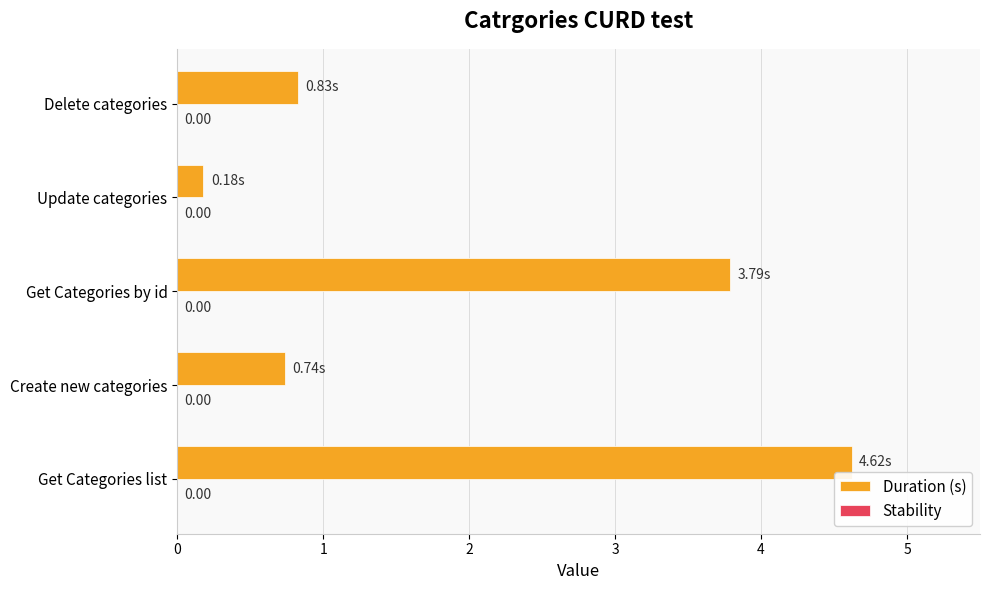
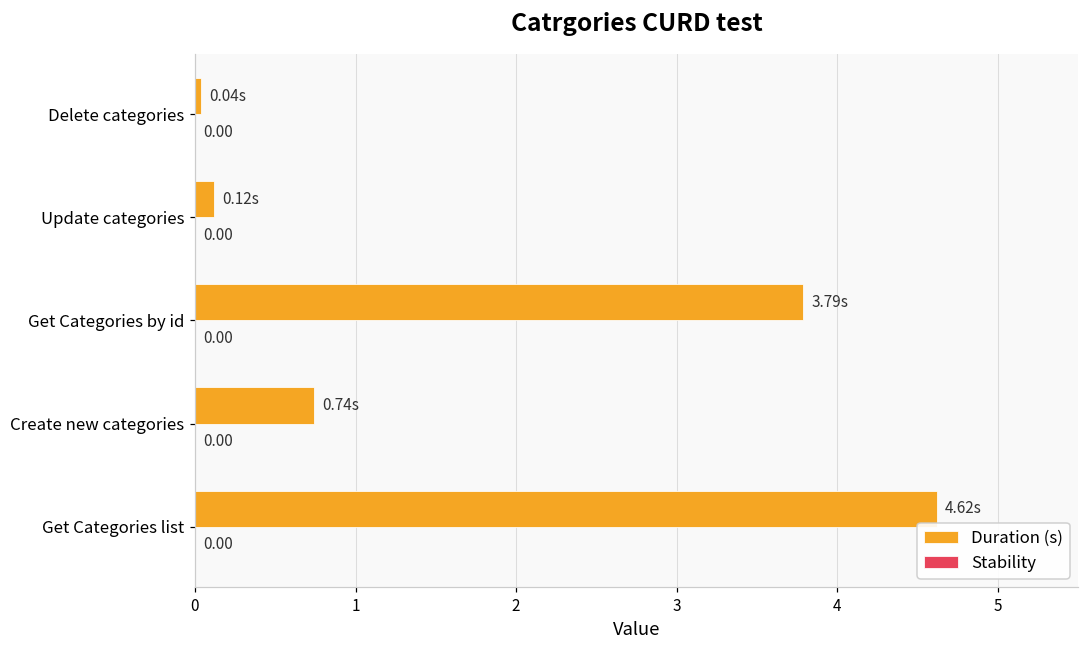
  {
    "Duration (s)": {
-     "Delete categories": "0.83s",
-     "Update categories": "0.18s",
+     "Delete categories": "0.04s",
+     "Update categories": "0.12s",
      "Get Categories by id": "3.79s",
      "Create new categories": "0.74s",
      "Get Categories list": "4.62s"
    },
    "Stability": {
      "Delete categories": "0.00",
      "Update categories": "0.00",
      "Get Categories by id": "0.00",
      "Create new categories": "0.00",
      "Get Categories list": "0.00"
    }
  }
